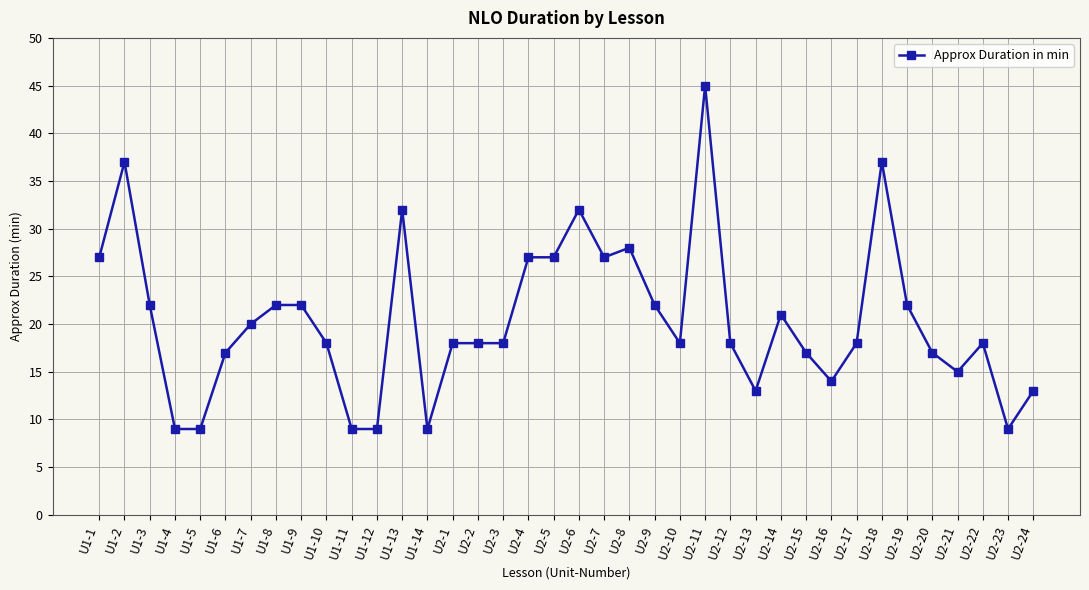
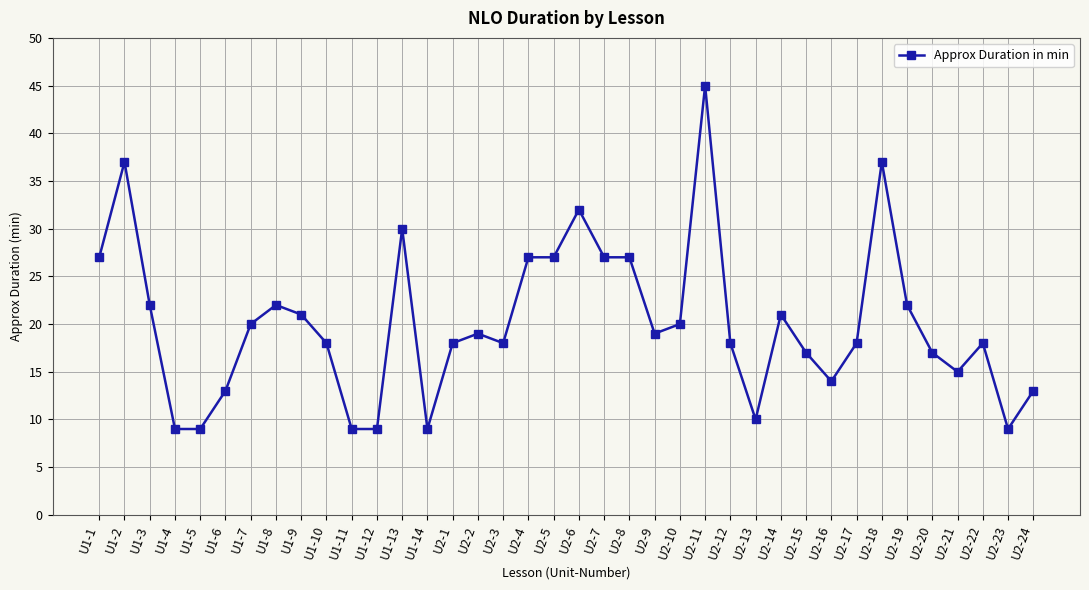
  {
    "U1-1": 27,
    "U1-2": 37,
    "U1-3": 22,
    "U1-4": 9,
    "U1-5": 9,
-   "U1-6": 17,
+   "U1-6": 13,
    "U1-7": 20,
    "U1-8": 22,
-   "U1-9": 22,
+   "U1-9": 21,
    "U1-10": 18,
    "U1-11": 9,
    "U1-12": 9,
-   "U1-13": 32,
+   "U1-13": 30,
    "U1-14": 9,
    "U2-1": 18,
-   "U2-2": 18,
+   "U2-2": 19,
    "U2-3": 18,
    "U2-4": 27,
    "U2-5": 27,
    "U2-6": 32,
    "U2-7": 27,
-   "U2-8": 28,
-   "U2-9": 22,
-   "U2-10": 18,
+   "U2-8": 27,
+   "U2-9": 19,
+   "U2-10": 20,
    "U2-11": 45,
    "U2-12": 18,
-   "U2-13": 13,
+   "U2-13": 10,
    "U2-14": 21,
    "U2-15": 17,
    "U2-16": 14,
    "U2-17": 18,
    "U2-18": 37,
    "U2-19": 22,
    "U2-20": 17,
    "U2-21": 15,
    "U2-22": 18,
    "U2-23": 9,
    "U2-24": 13
  }
